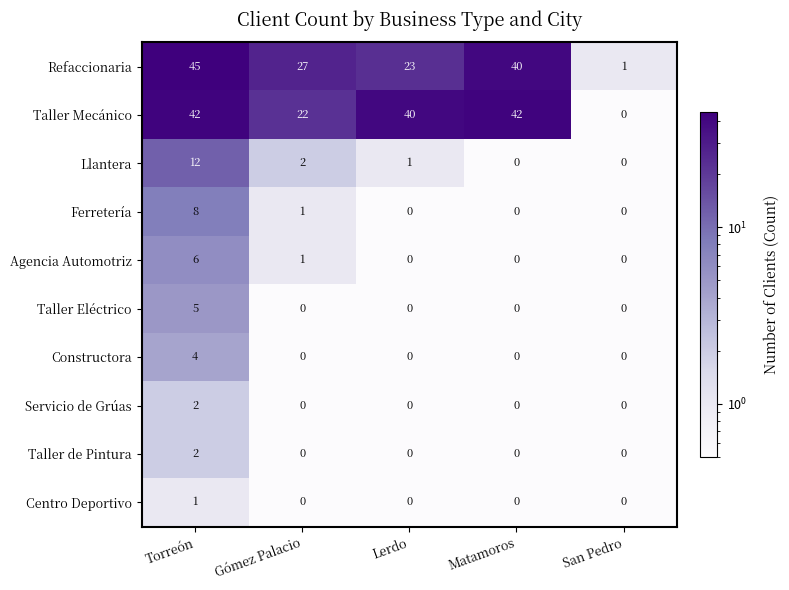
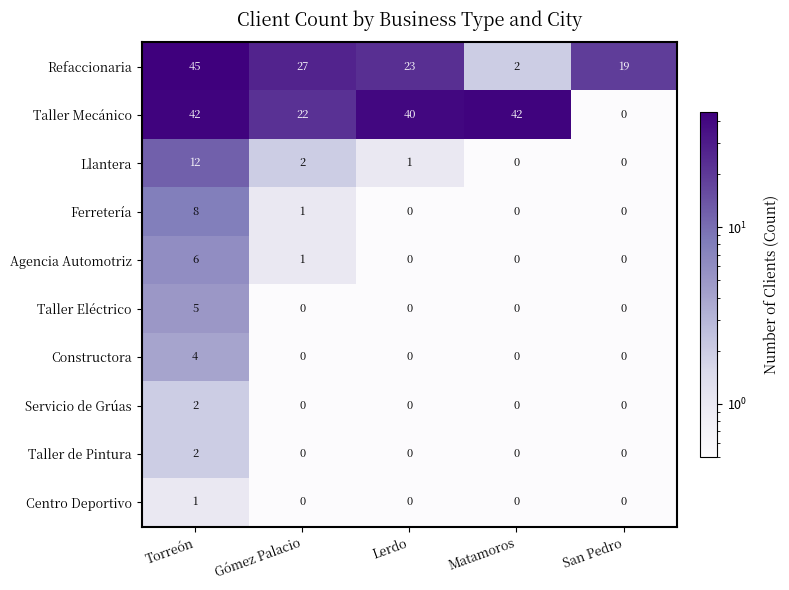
  {
    "Refaccionaria": {
      "Torreón": 45,
      "Gómez Palacio": 27,
      "Lerdo": 23,
-     "Matamoros": 40,
-     "San Pedro": 1
+     "Matamoros": 2,
+     "San Pedro": 19
    },
    "Taller Mecánico": {
      "Torreón": 42,
      "Gómez Palacio": 22,
      "Lerdo": 40,
      "Matamoros": 42,
      "San Pedro": 0
    },
    "Llantera": {
      "Torreón": 12,
      "Gómez Palacio": 2,
      "Lerdo": 1,
      "Matamoros": 0,
      "San Pedro": 0
    },
    "Ferretería": {
      "Torreón": 8,
      "Gómez Palacio": 1,
      "Lerdo": 0,
      "Matamoros": 0,
      "San Pedro": 0
    },
    "Agencia Automotriz": {
      "Torreón": 6,
      "Gómez Palacio": 1,
      "Lerdo": 0,
      "Matamoros": 0,
      "San Pedro": 0
    },
    "Taller Eléctrico": {
      "Torreón": 5,
      "Gómez Palacio": 0,
      "Lerdo": 0,
      "Matamoros": 0,
      "San Pedro": 0
    },
    "Constructora": {
      "Torreón": 4,
      "Gómez Palacio": 0,
      "Lerdo": 0,
      "Matamoros": 0,
      "San Pedro": 0
    },
    "Servicio de Grúas": {
      "Torreón": 2,
      "Gómez Palacio": 0,
      "Lerdo": 0,
      "Matamoros": 0,
      "San Pedro": 0
    },
    "Taller de Pintura": {
      "Torreón": 2,
      "Gómez Palacio": 0,
      "Lerdo": 0,
      "Matamoros": 0,
      "San Pedro": 0
    },
    "Centro Deportivo": {
      "Torreón": 1,
      "Gómez Palacio": 0,
      "Lerdo": 0,
      "Matamoros": 0,
      "San Pedro": 0
    }
  }
